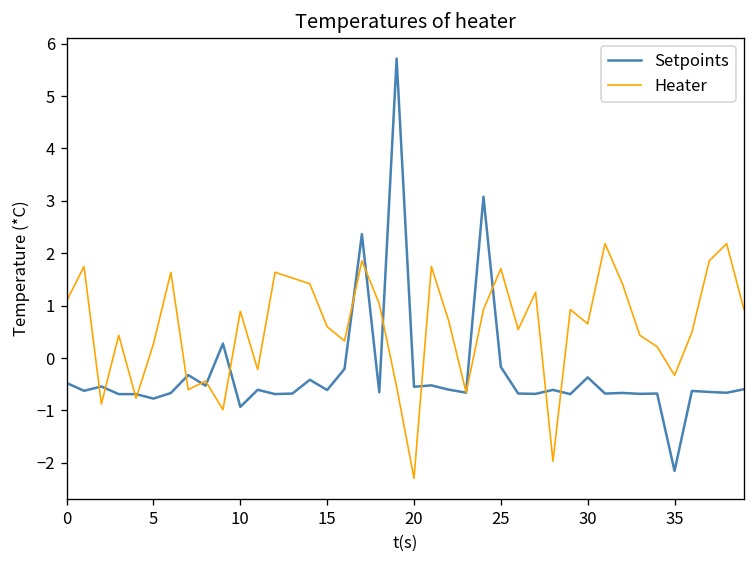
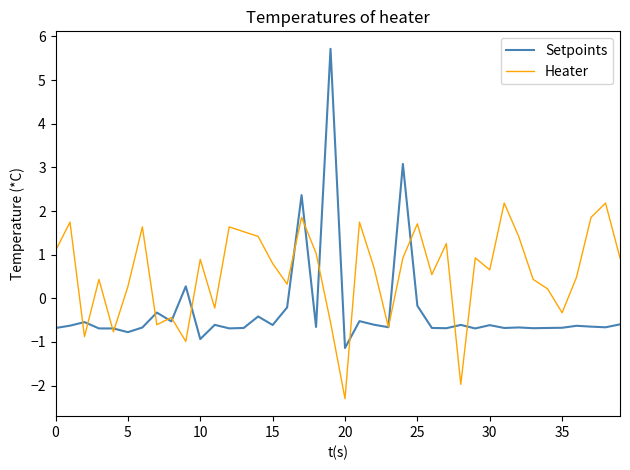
  {
    "Setpoints": {
-     "0": -0.5,
+     "0": -0.7,
      "5": -0.8,
      "10": -0.9,
      "15": -0.6,
-     "20": -0.5,
+     "20": -1.1,
      "25": -0.2,
-     "30": -0.4,
-     "35": -2.2
+     "30": -0.6,
+     "35": -0.7
    },
    "Heater": {
      "0": 1.1,
      "5": 0.3,
      "10": 0.9,
-     "15": 0.6,
+     "15": 0.8,
      "20": -2.3,
      "25": 1.7,
      "30": 0.7,
      "35": -0.3
    }
  }
